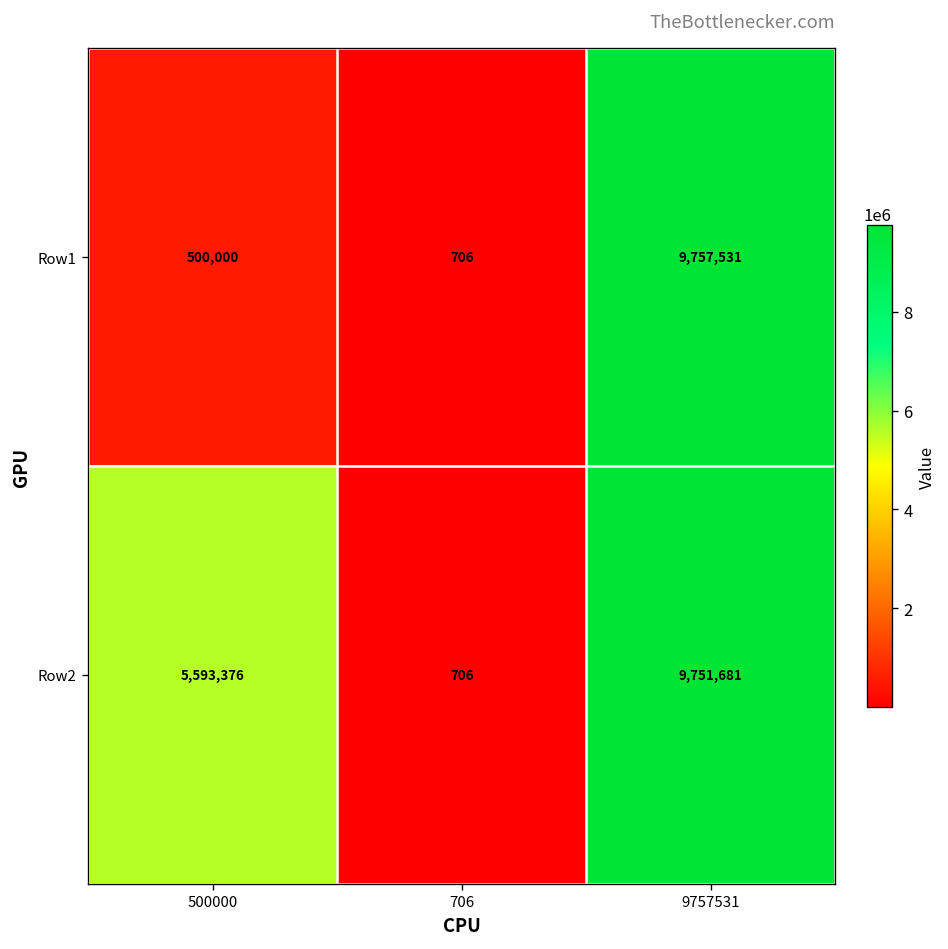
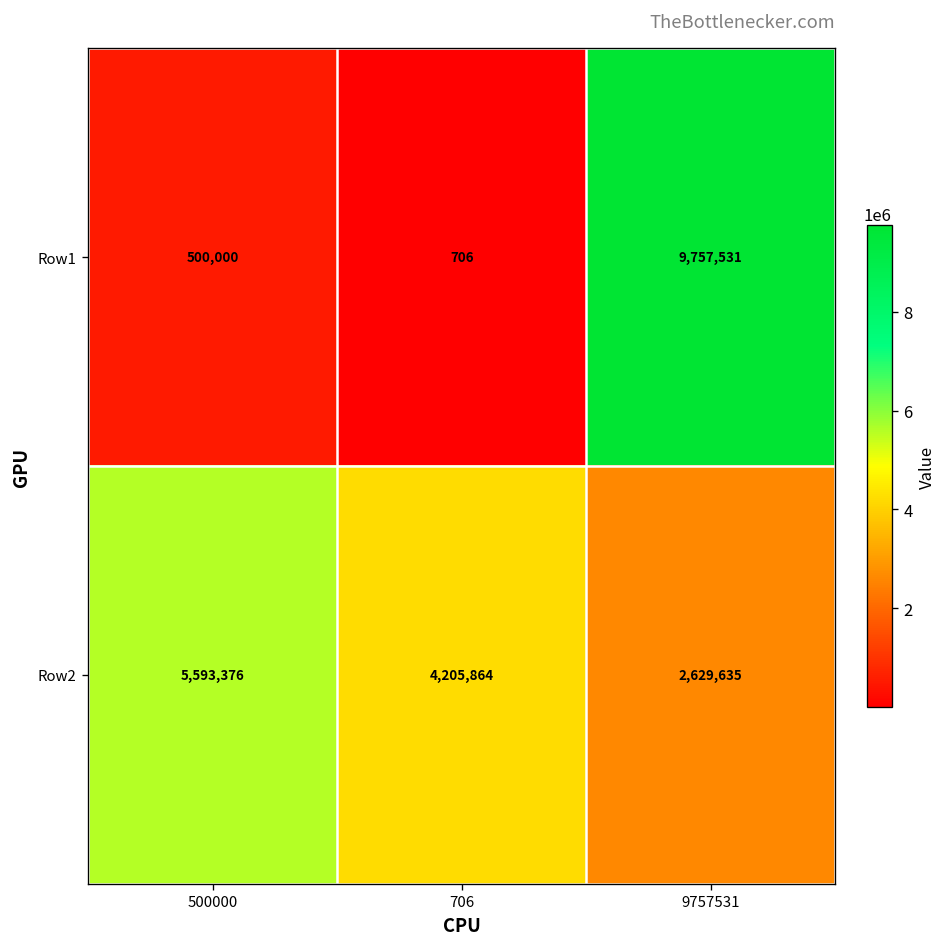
  {
    "Row1": {
      "500000": "500,000",
      "706": "706",
      "9757531": "9,757,531"
    },
    "Row2": {
      "500000": "5,593,376",
-     "706": "706",
-     "9757531": "9,751,681"
+     "706": "4,205,864",
+     "9757531": "2,629,635"
    }
  }
